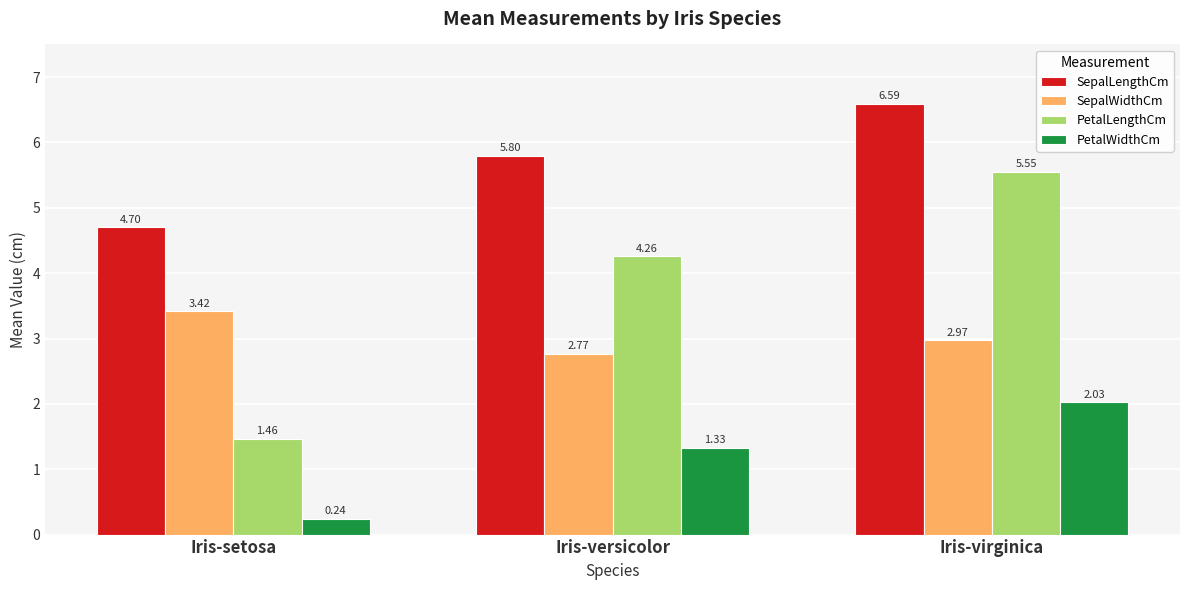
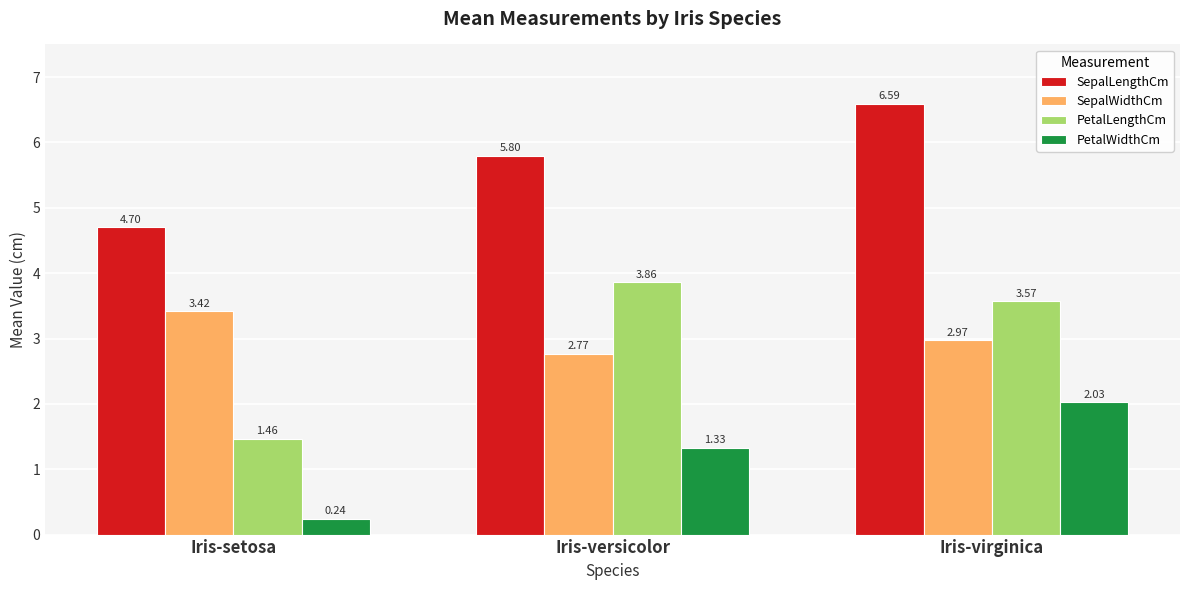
  {
    "SepalLengthCm": {
      "Iris-setosa": 4.70,
      "Iris-versicolor": 5.80,
      "Iris-virginica": 6.59
    },
    "SepalWidthCm": {
      "Iris-setosa": 3.42,
      "Iris-versicolor": 2.77,
      "Iris-virginica": 2.97
    },
    "PetalLengthCm": {
      "Iris-setosa": 1.46,
-     "Iris-versicolor": 4.26,
-     "Iris-virginica": 5.55
+     "Iris-versicolor": 3.86,
+     "Iris-virginica": 3.57
    },
    "PetalWidthCm": {
      "Iris-setosa": 0.24,
      "Iris-versicolor": 1.33,
      "Iris-virginica": 2.03
    }
  }
